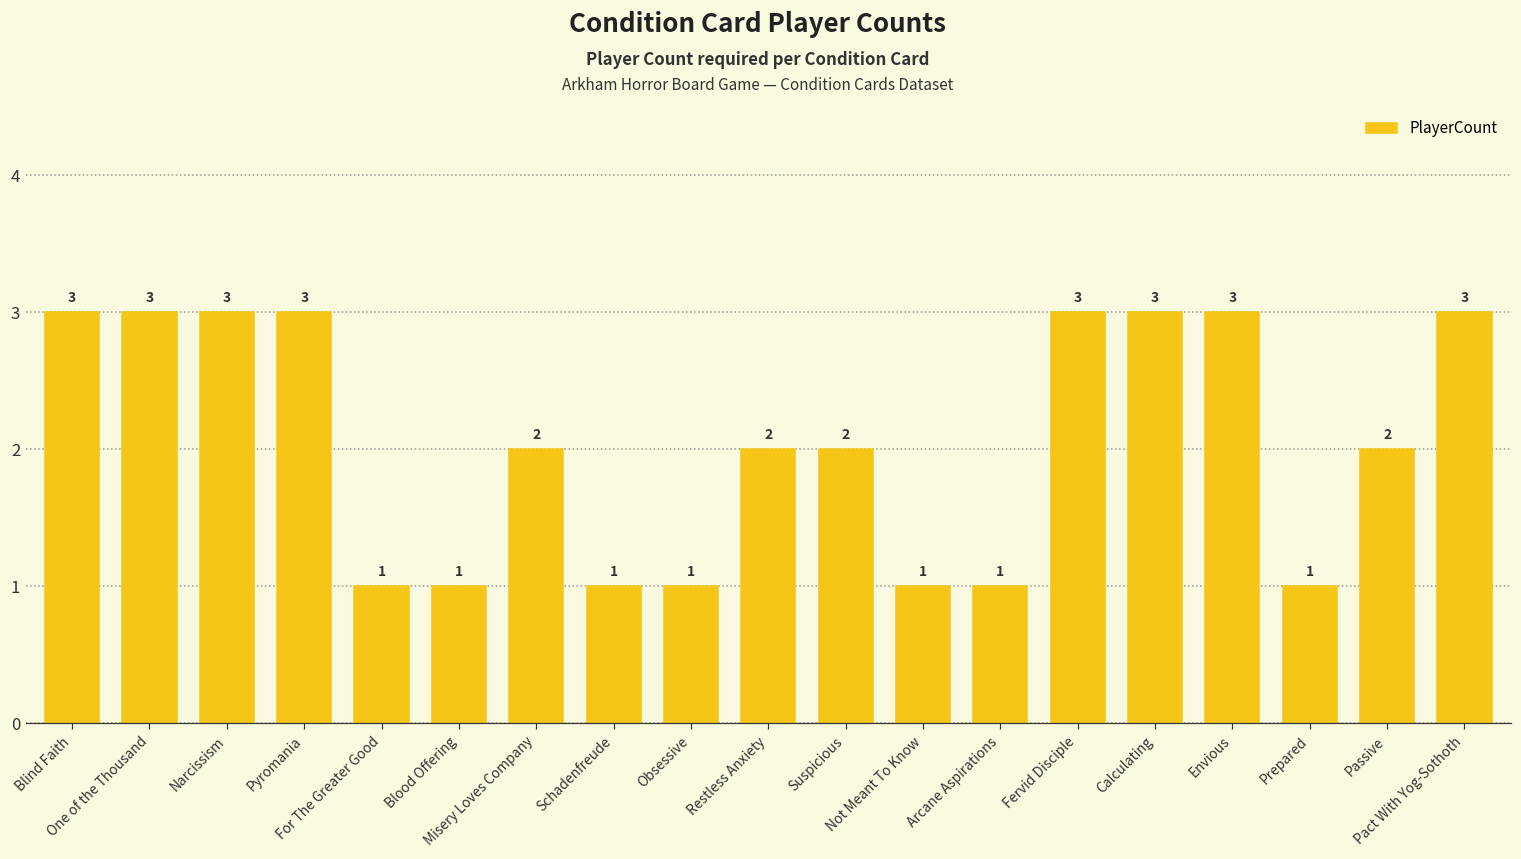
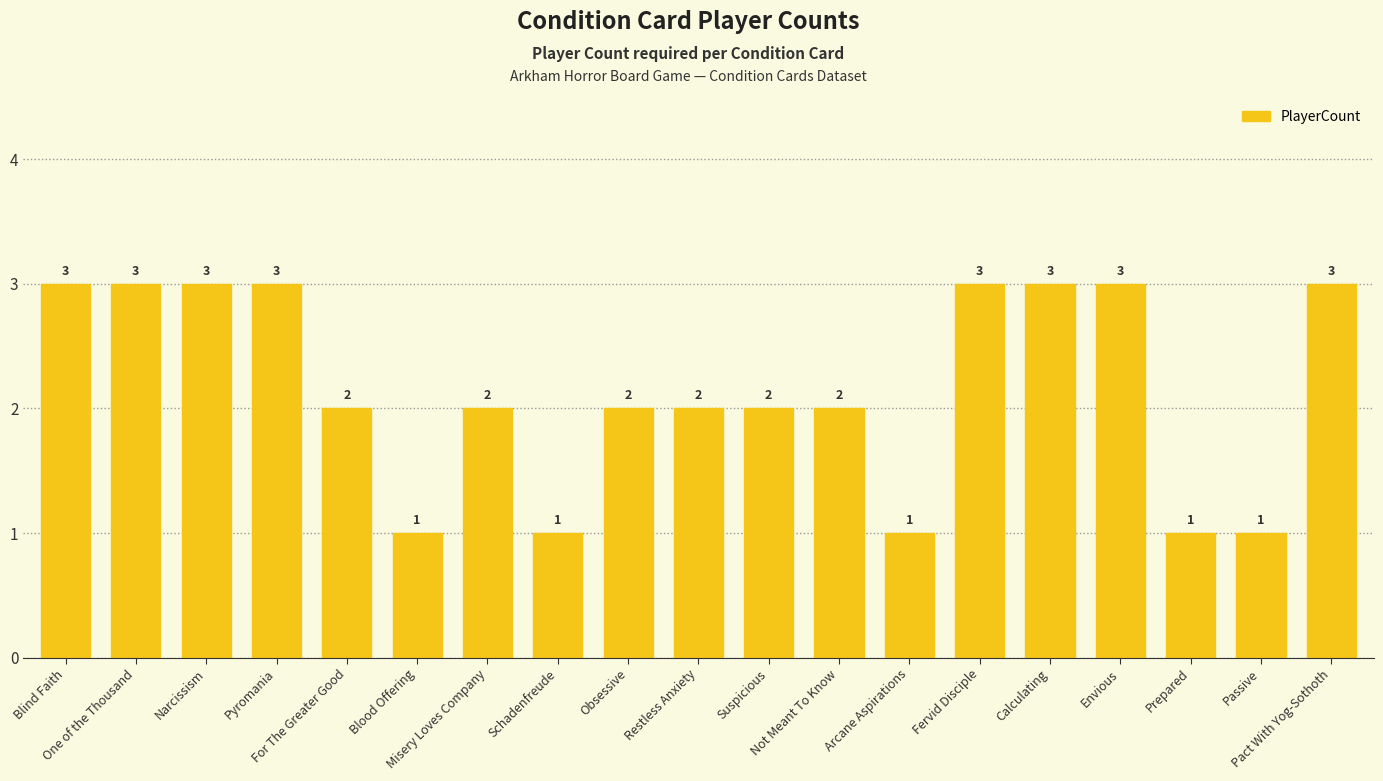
  {
    "Blind Faith": 3,
    "One of the Thousand": 3,
    "Narcissism": 3,
    "Pyromania": 3,
-   "For The Greater Good": 1,
+   "For The Greater Good": 2,
    "Blood Offering": 1,
    "Misery Loves Company": 2,
    "Schadenfreude": 1,
-   "Obsessive": 1,
+   "Obsessive": 2,
    "Restless Anxiety": 2,
    "Suspicious": 2,
-   "Not Meant To Know": 1,
+   "Not Meant To Know": 2,
    "Arcane Aspirations": 1,
    "Fervid Disciple": 3,
    "Calculating": 3,
    "Envious": 3,
    "Prepared": 1,
-   "Passive": 2,
+   "Passive": 1,
    "Pact With Yog-Sothoth": 3
  }
